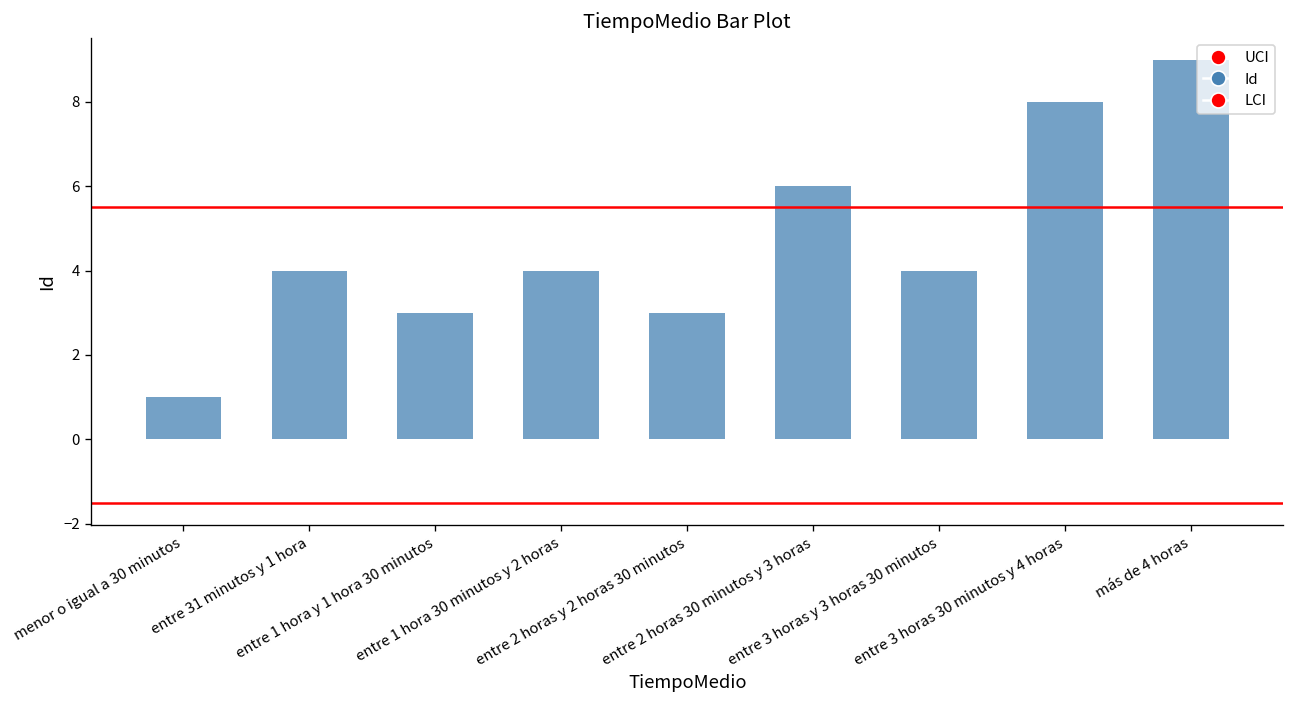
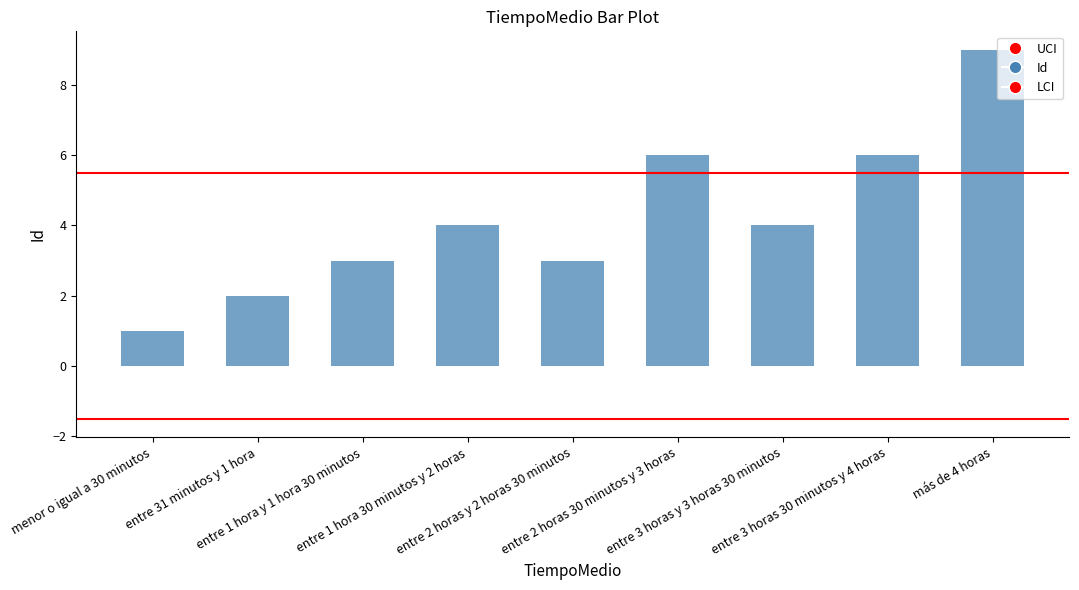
  {
    "menor o igual a 30 minutos": 1,
-   "entre 31 minutos y 1 hora": 4,
+   "entre 31 minutos y 1 hora": 2,
    "entre 1 hora y 1 hora 30 minutos": 3,
    "entre 1 hora 30 minutos y 2 horas": 4,
    "entre 2 horas y 2 horas 30 minutos": 3,
    "entre 2 horas 30 minutos y 3 horas": 6,
    "entre 3 horas y 3 horas 30 minutos": 4,
-   "entre 3 horas 30 minutos y 4 horas": 8,
+   "entre 3 horas 30 minutos y 4 horas": 6,
    "más de 4 horas": 9
  }
